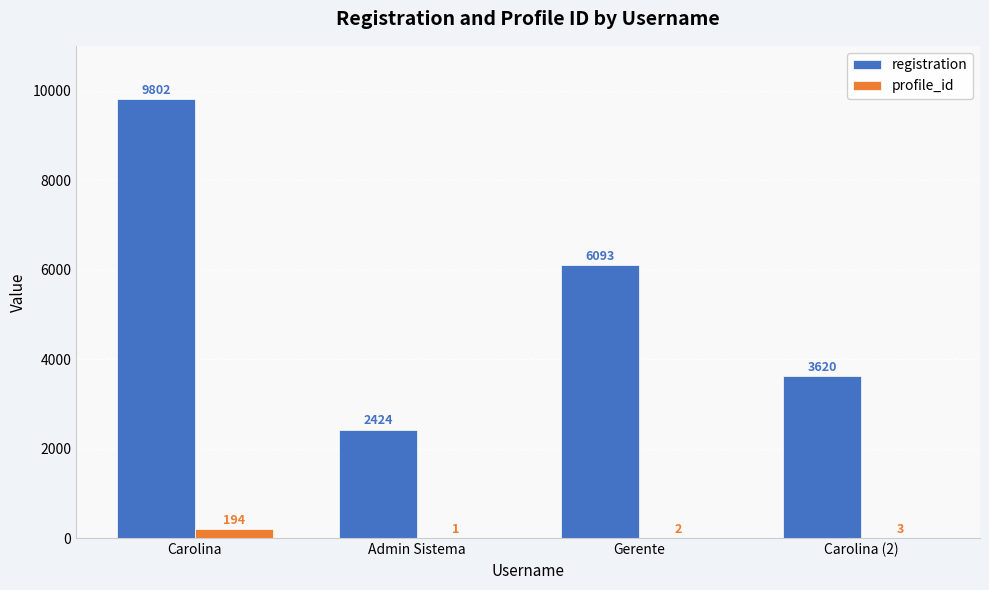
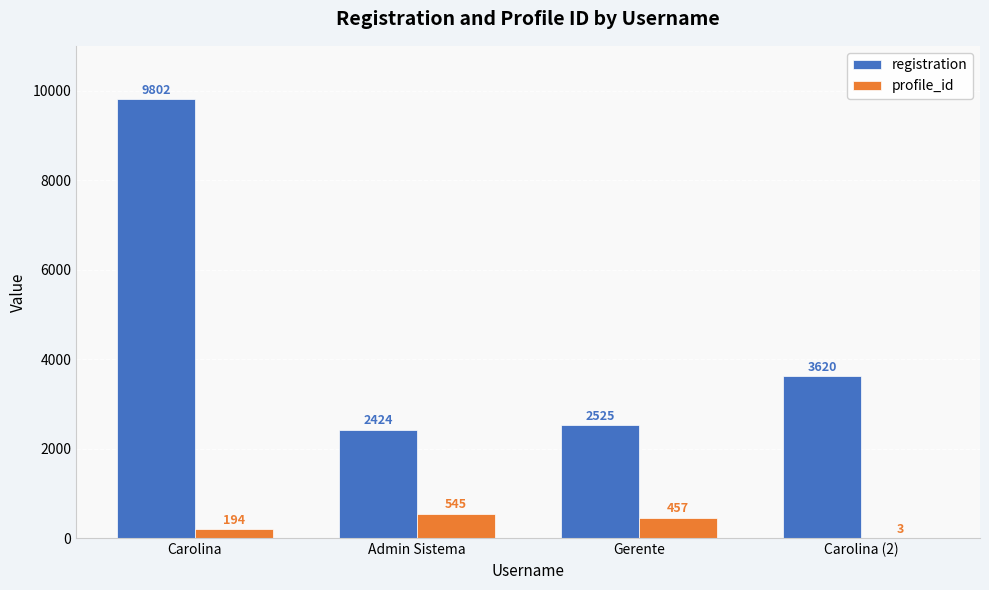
  {
    "registration": {
      "Carolina": 9802,
      "Admin Sistema": 2424,
-     "Gerente": 6093,
+     "Gerente": 2525,
      "Carolina (2)": 3620
    },
    "profile_id": {
      "Carolina": 194,
-     "Admin Sistema": 1,
-     "Gerente": 2,
+     "Admin Sistema": 545,
+     "Gerente": 457,
      "Carolina (2)": 3
    }
  }
